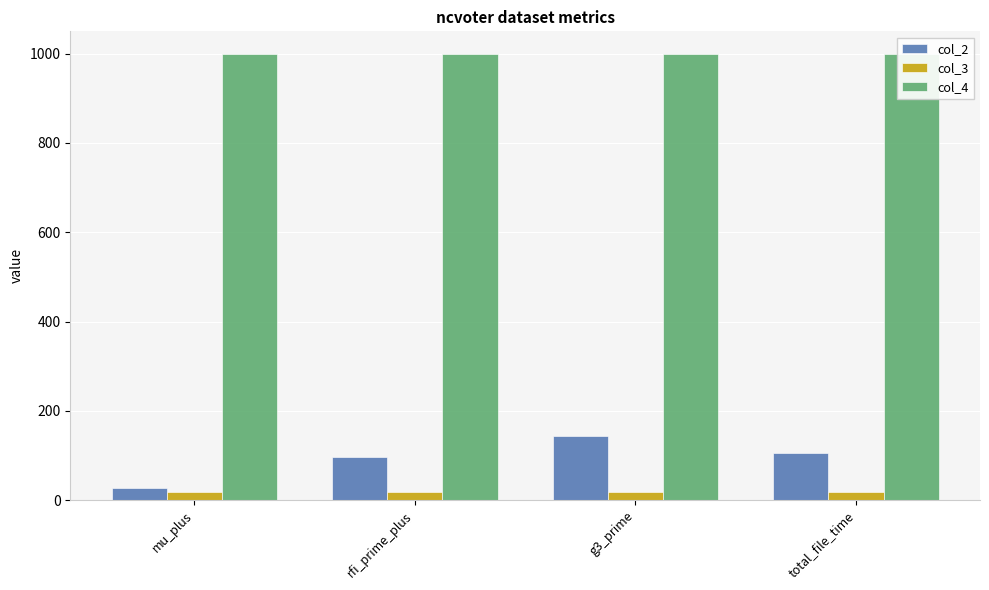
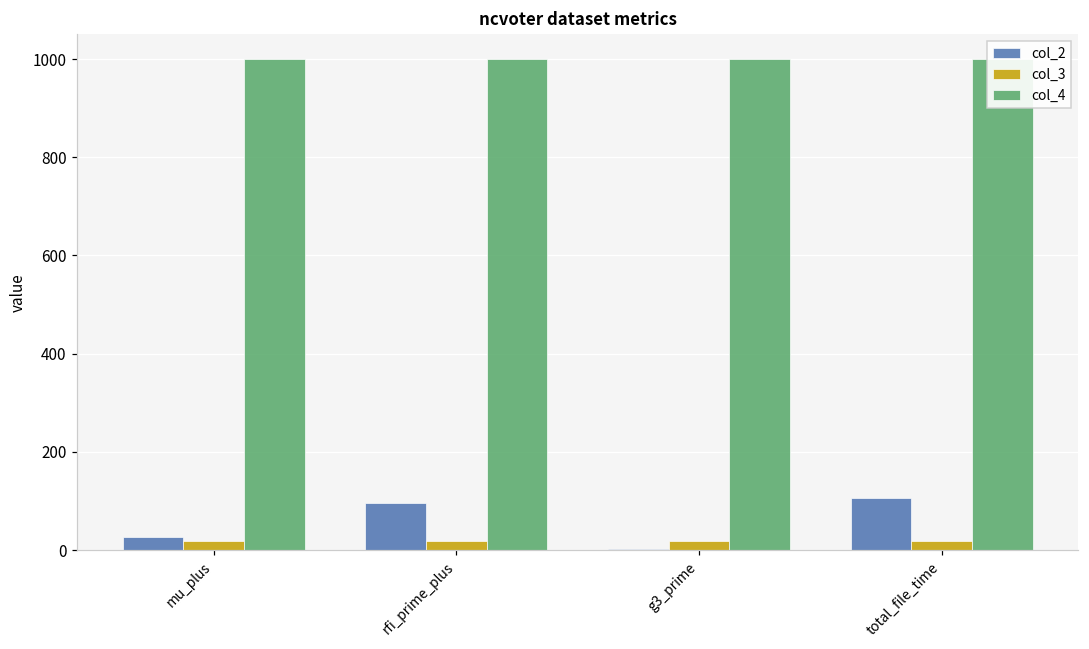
  {
    "col_2": {
      "mu_plus": 30,
      "rfi_prime_plus": 100,
-     "g3_prime": 140,
+     "g3_prime": 0,
      "total_file_time": 110
    },
    "col_3": {
      "mu_plus": 20,
      "rfi_prime_plus": 20,
      "g3_prime": 20,
      "total_file_time": 20
    },
    "col_4": {
      "mu_plus": 1000,
      "rfi_prime_plus": 1000,
      "g3_prime": 1000
    }
  }
